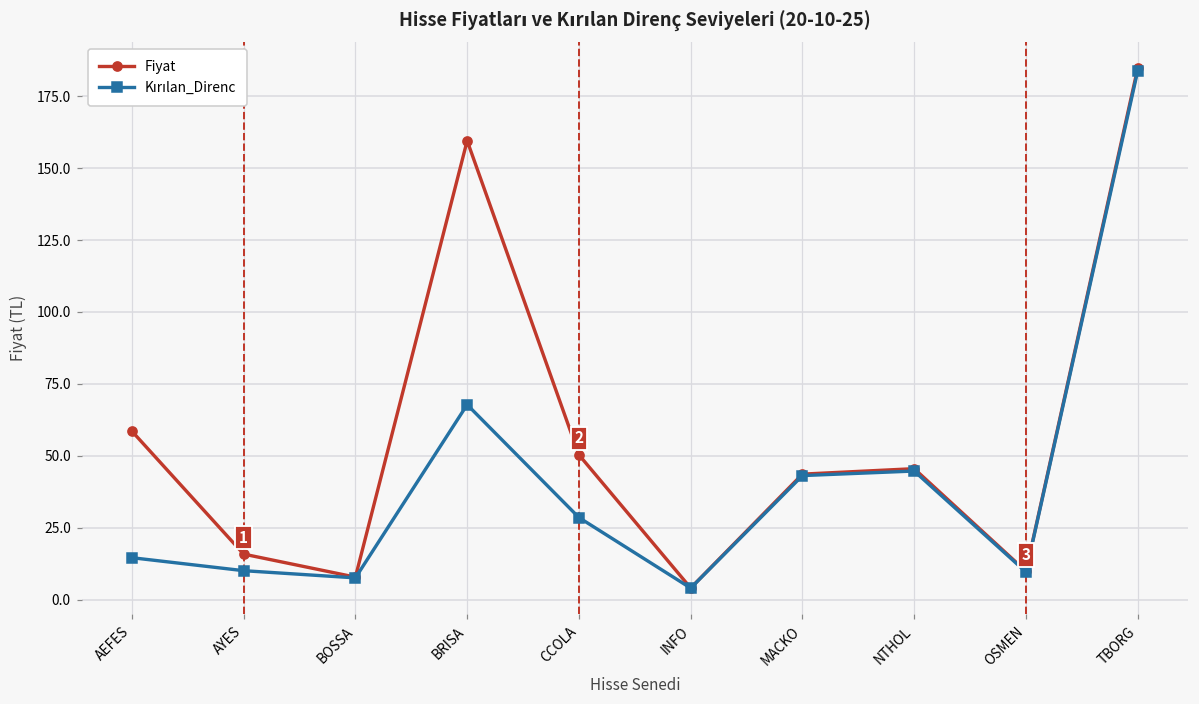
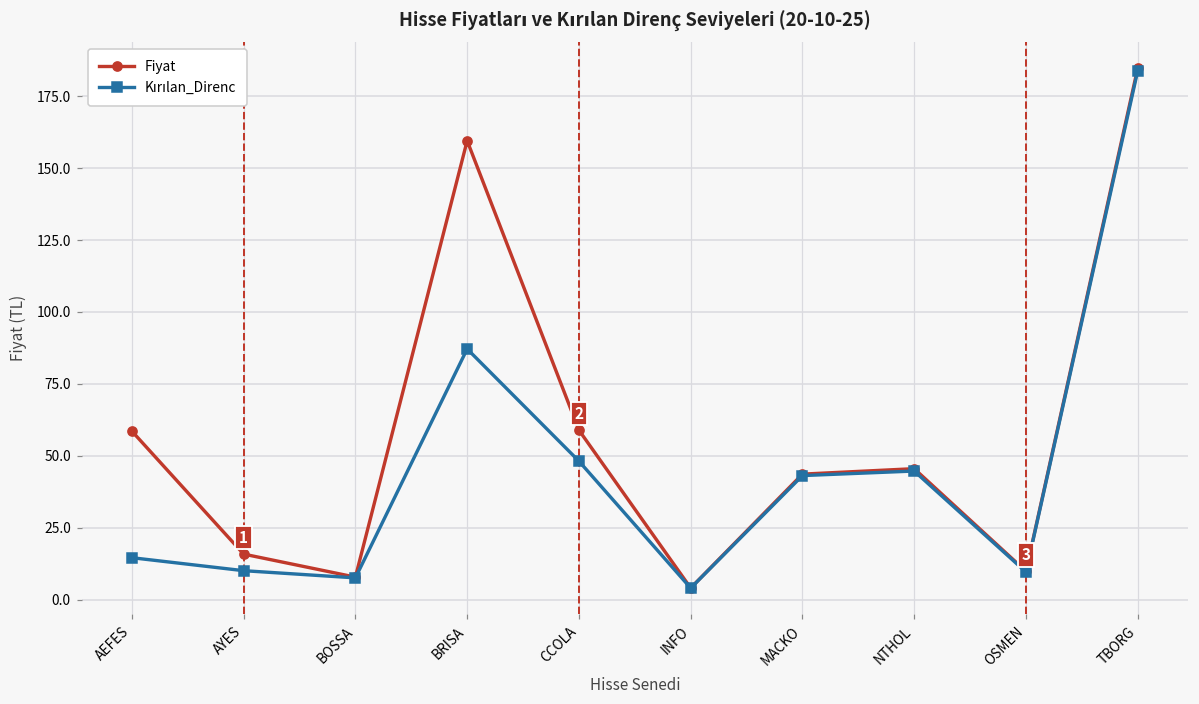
  {
    "Fiyat": {
      "AEFES": 59,
      "BRISA": 160,
-     "CCOLA": 50
+     "CCOLA": 59
    },
    "Kırılan_Direnc": {
      "AEFES": 15,
      "AYES": 10,
-     "BRISA": 68,
-     "CCOLA": 29
+     "BRISA": 87,
+     "CCOLA": 48
    }
  }
